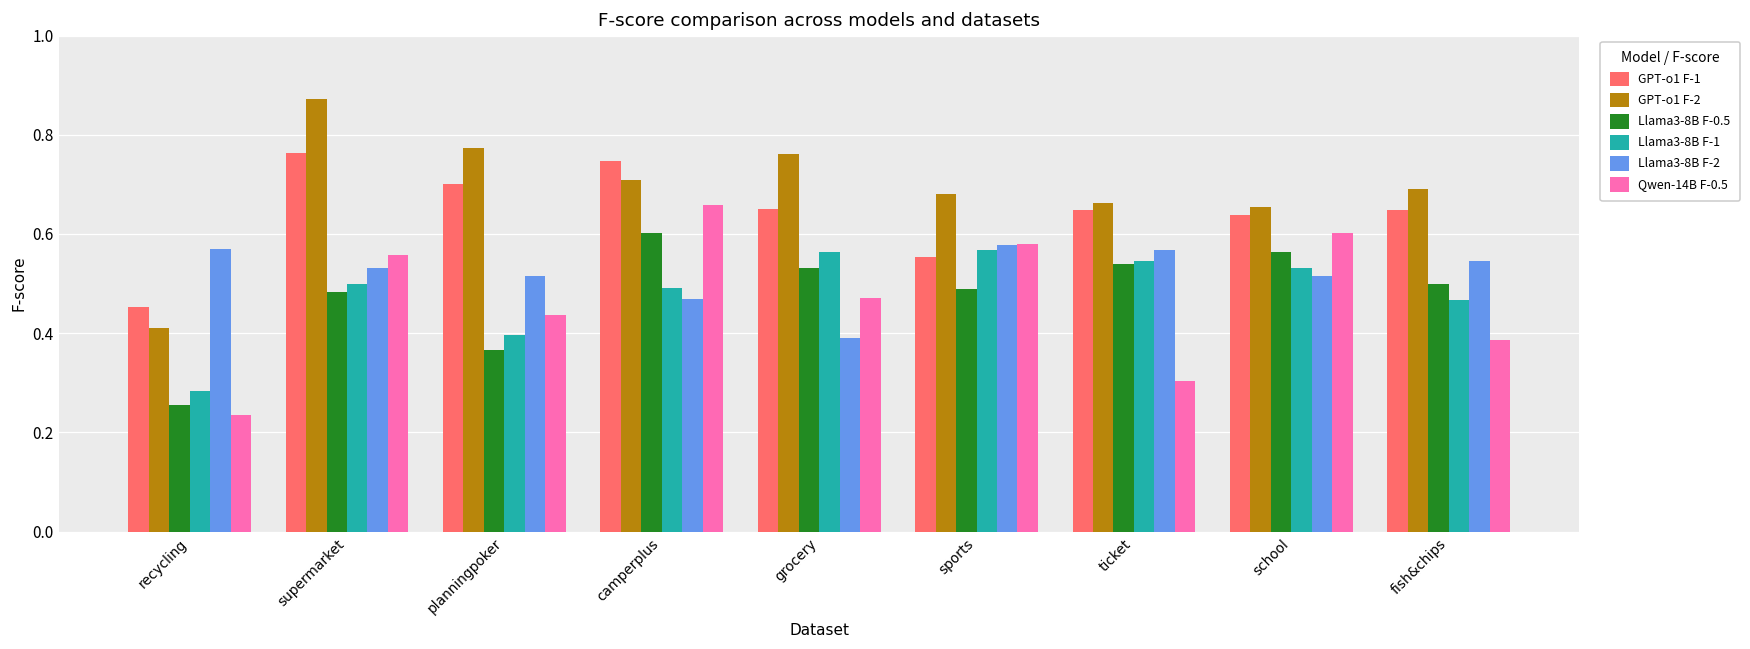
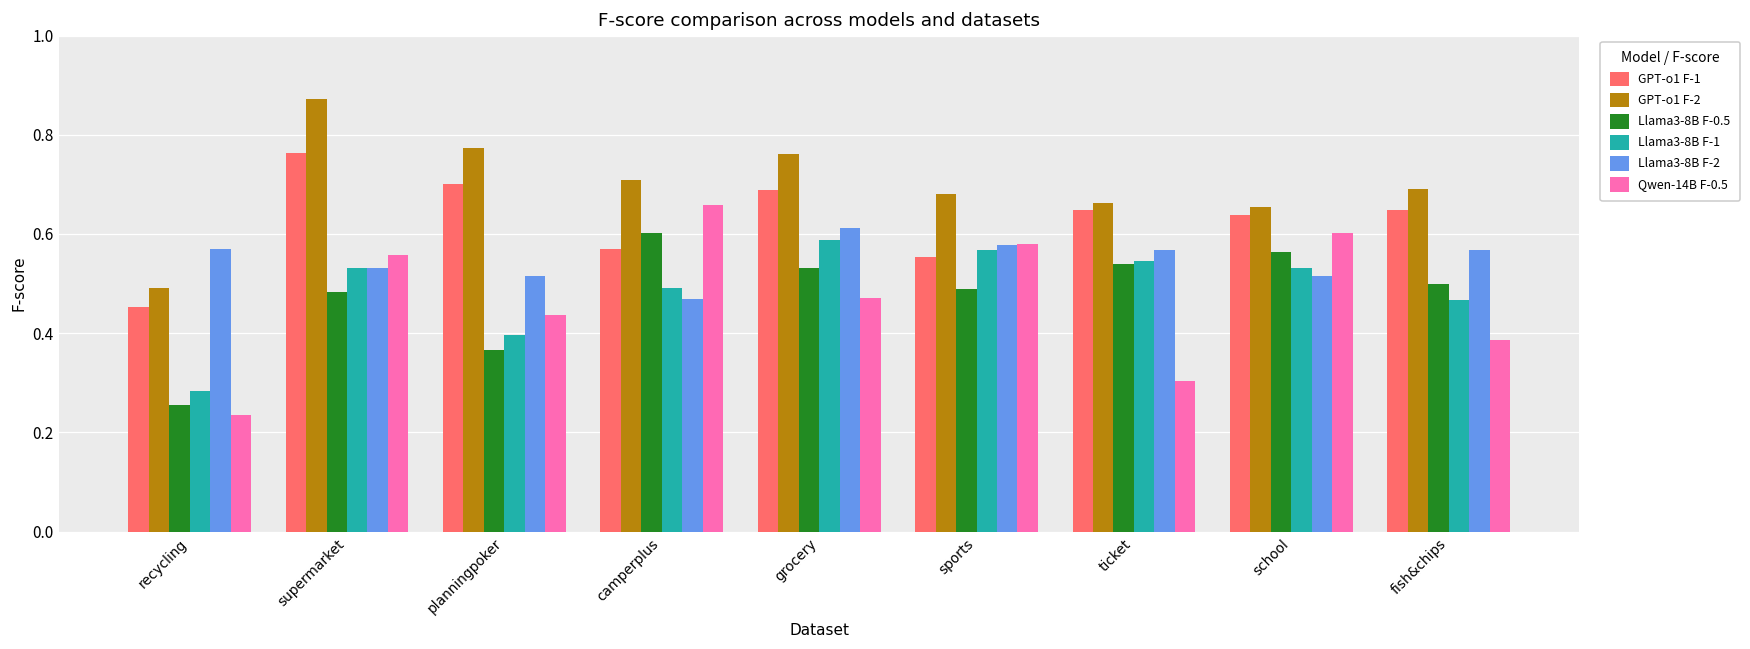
  {
    "GPT-o1 F-1": {
      "recycling": 0.45,
      "supermarket": 0.76,
      "planningpoker": 0.70,
-     "camperplus": 0.75,
-     "grocery": 0.65,
+     "camperplus": 0.57,
+     "grocery": 0.69,
      "sports": 0.55,
      "ticket": 0.65,
      "school": 0.64,
      "fish&chips": 0.65
    },
    "GPT-o1 F-2": {
-     "recycling": 0.41,
+     "recycling": 0.49,
      "supermarket": 0.87,
      "planningpoker": 0.77,
      "camperplus": 0.71,
      "grocery": 0.76,
      "sports": 0.68,
      "ticket": 0.66,
      "school": 0.65,
      "fish&chips": 0.69
    },
    "Llama3-8B F-0.5": {
      "recycling": 0.26,
      "supermarket": 0.48,
      "planningpoker": 0.37,
      "camperplus": 0.60,
      "grocery": 0.53,
      "sports": 0.49,
      "ticket": 0.54,
      "school": 0.56,
      "fish&chips": 0.50
    },
    "Llama3-8B F-1": {
      "recycling": 0.28,
-     "supermarket": 0.50,
+     "supermarket": 0.53,
      "planningpoker": 0.40,
      "camperplus": 0.49,
-     "grocery": 0.56,
+     "grocery": 0.59,
      "sports": 0.57,
      "ticket": 0.55,
      "school": 0.53,
      "fish&chips": 0.47
    },
    "Llama3-8B F-2": {
      "recycling": 0.57,
      "supermarket": 0.53,
      "planningpoker": 0.52,
      "camperplus": 0.47,
-     "grocery": 0.39,
+     "grocery": 0.61,
      "sports": 0.58,
      "ticket": 0.57,
      "school": 0.52,
-     "fish&chips": 0.55
+     "fish&chips": 0.57
    },
    "Qwen-14B F-0.5": {
      "recycling": 0.23,
      "supermarket": 0.56,
      "planningpoker": 0.44,
      "camperplus": 0.66,
      "grocery": 0.47,
      "sports": 0.58,
      "ticket": 0.30,
      "school": 0.60,
      "fish&chips": 0.39
    }
  }
